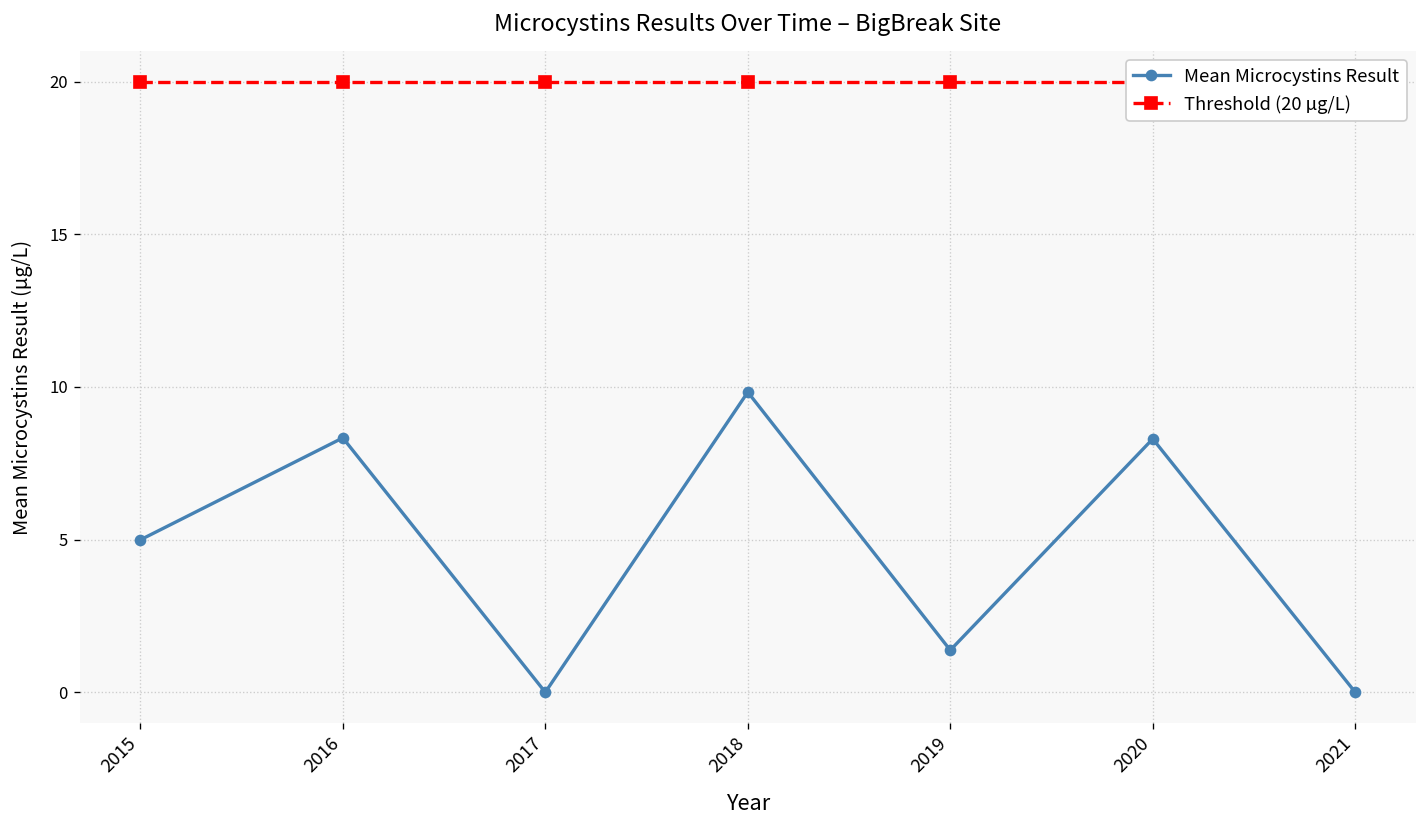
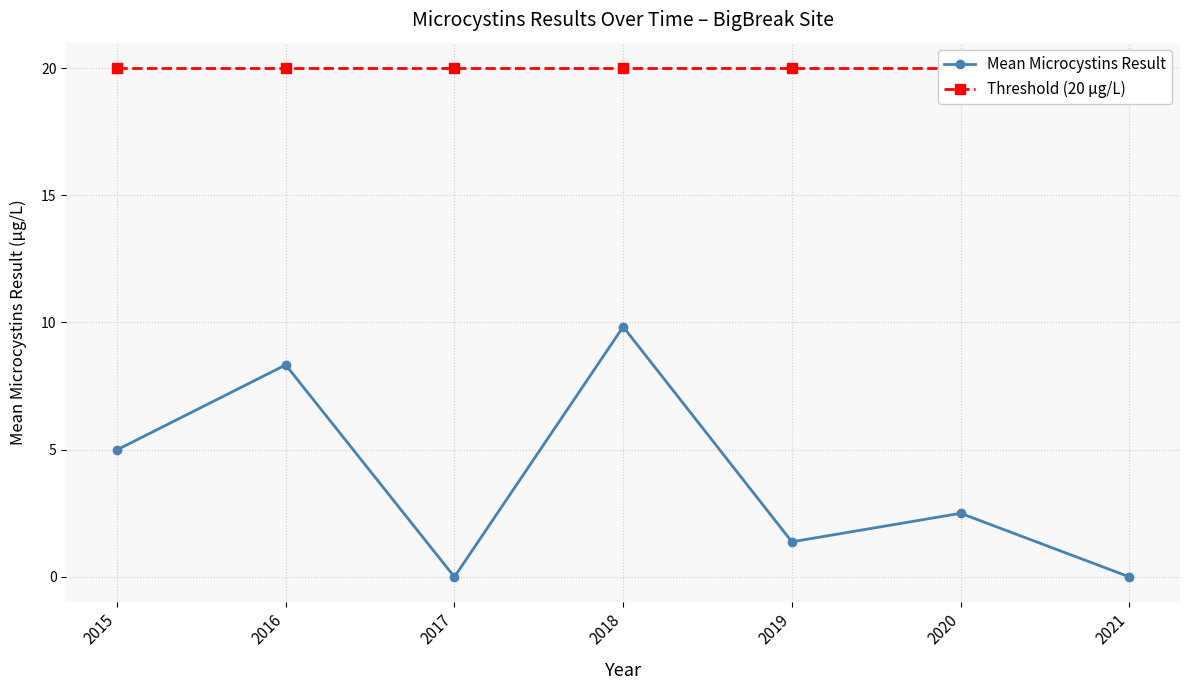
  {
    "Mean Microcystins Result": {
      "2015": 5.0,
      "2016": 8.3,
      "2017": 0.0,
      "2018": 9.8,
      "2019": 1.4,
-     "2020": 8.3,
+     "2020": 2.5,
      "2021": 0.0
    },
    "Threshold (20 µg/L)": {
      "2015": 20.0,
      "2016": 20.0,
      "2017": 20.0,
      "2018": 20.0,
      "2019": 20.0
    }
  }
